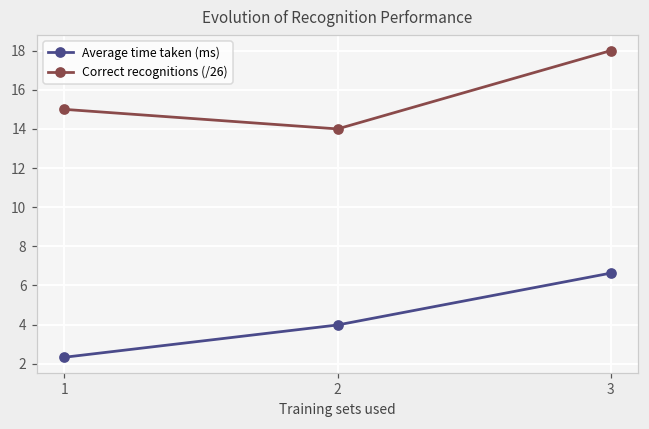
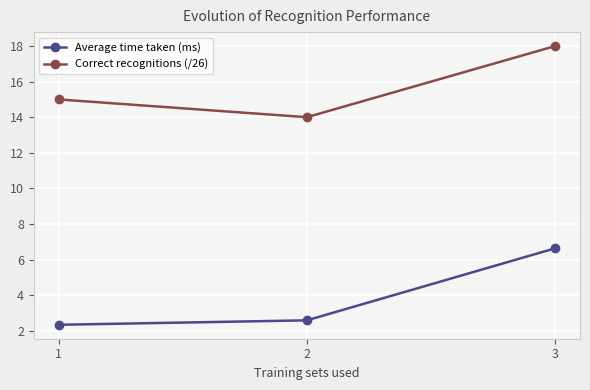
  {
    "Average time taken (ms)": {
      "1": 2.3,
-     "2": 4.0,
+     "2": 2.6,
      "3": 6.6
    },
    "Correct recognitions (/26)": {
      "1": 15.0,
      "2": 14.0,
      "3": 18.0
    }
  }
